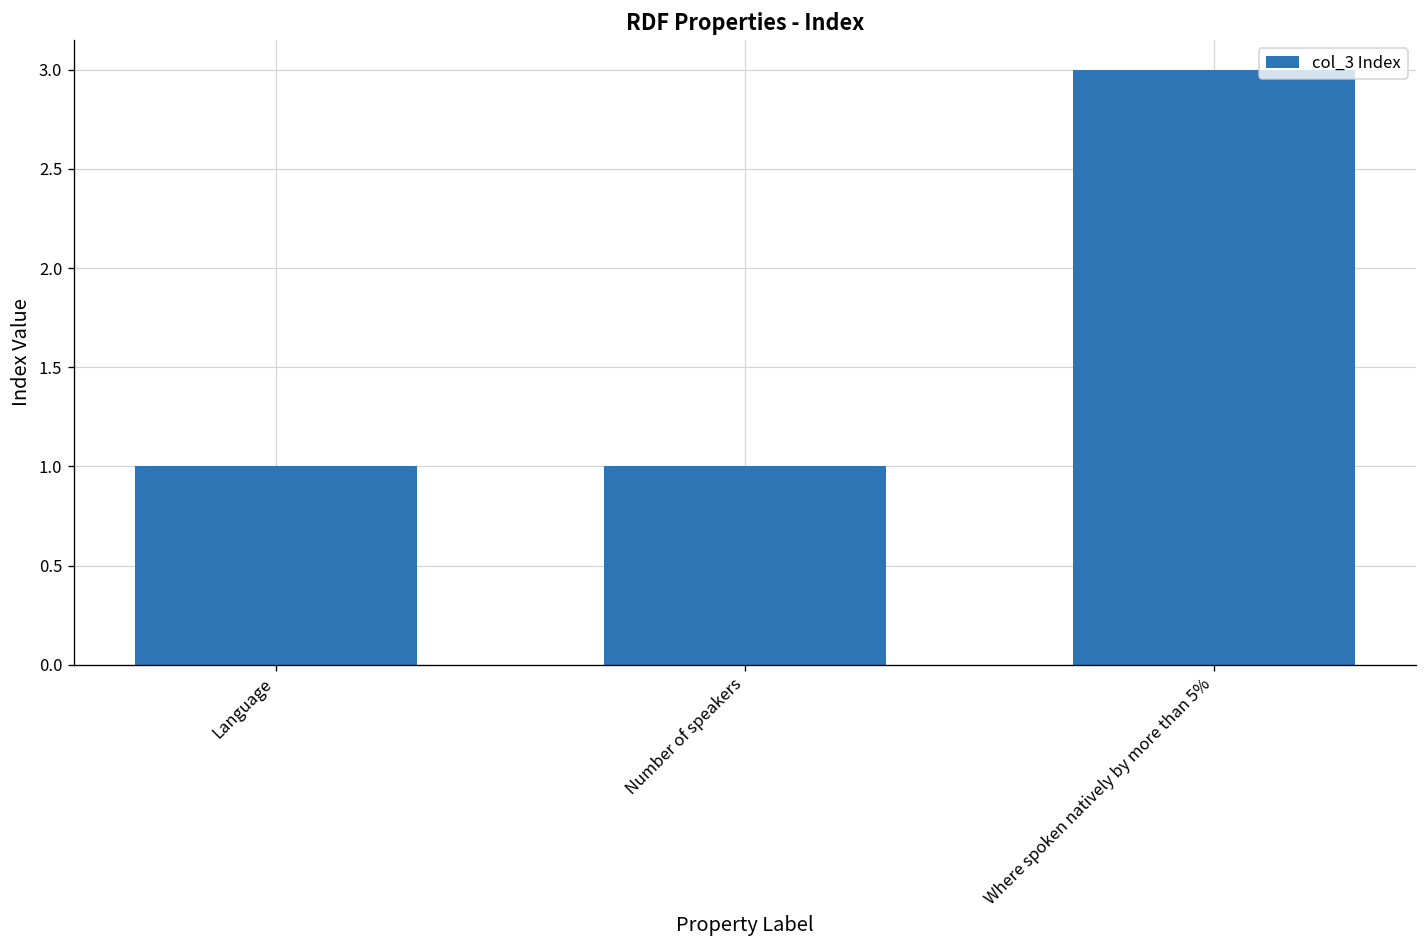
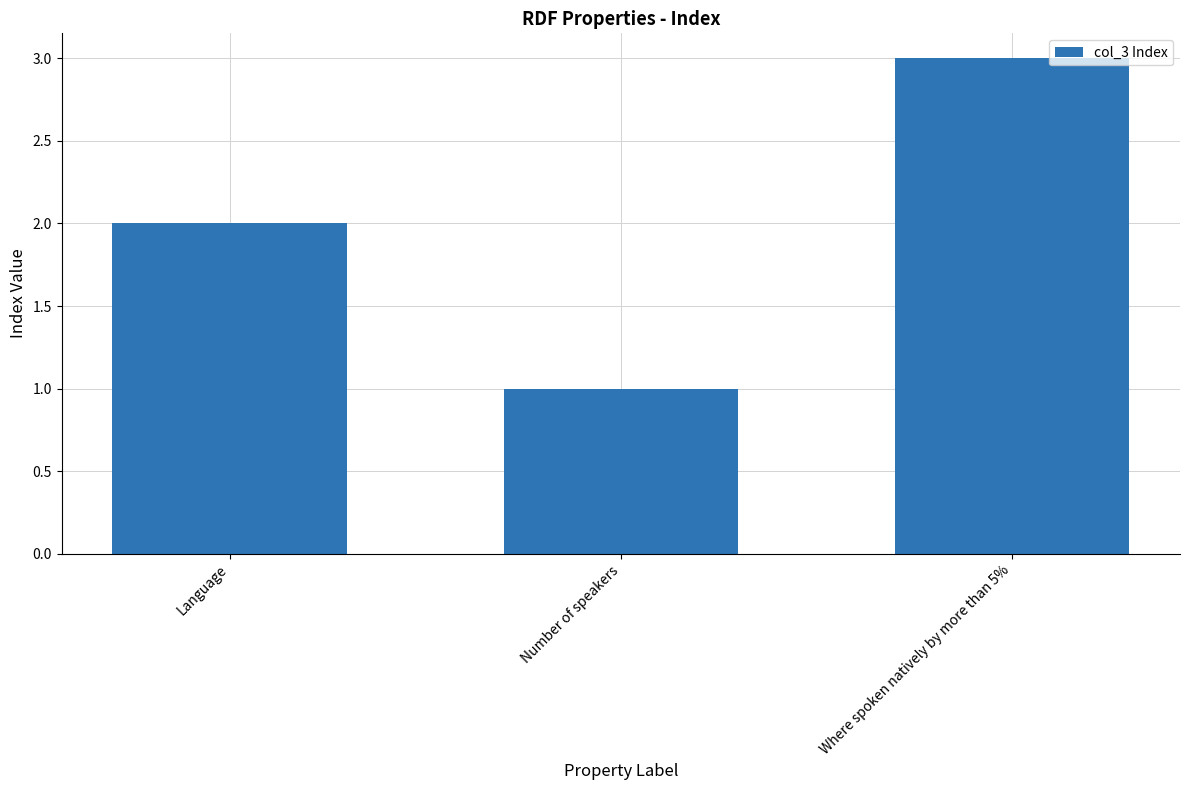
  {
-   "Language": 1,
+   "Language": 2,
    "Number of speakers": 1,
    "Where spoken natively by more than 5%": 3
  }
